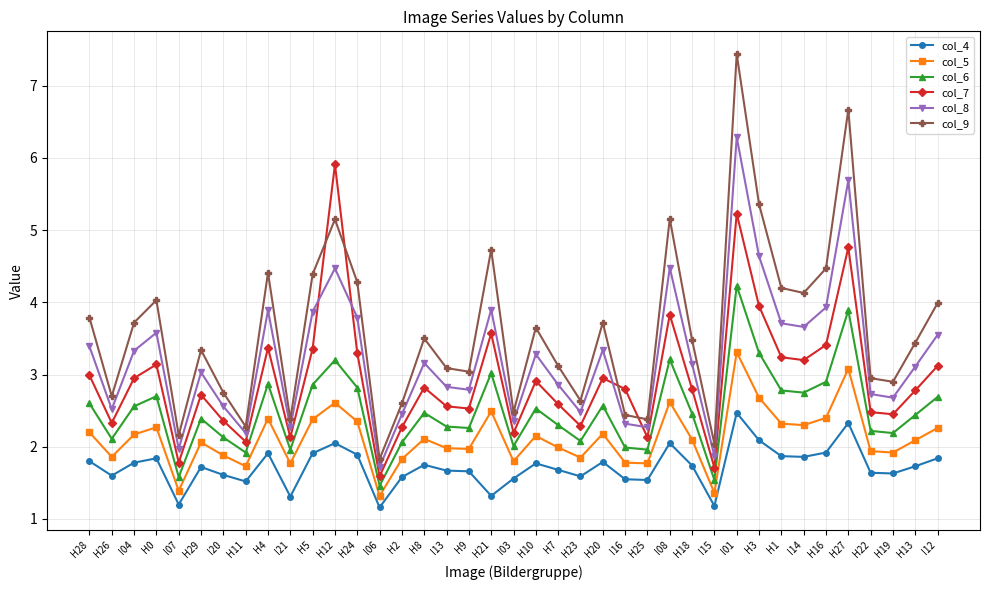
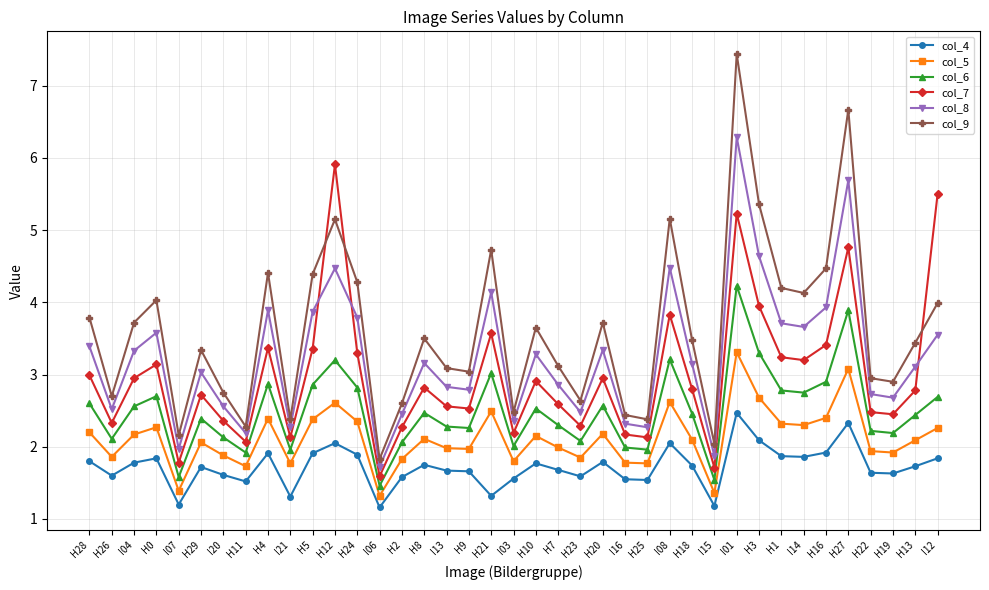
  {
    "col_7": {
      "H28": 3.0,
      "H26": 2.3,
      "I04": 3.0,
      "H0": 3.1,
      "I07": 1.8,
      "H29": 2.7,
      "I20": 2.4,
      "H11": 2.1,
      "H4": 3.4,
      "I21": 2.1,
      "H5": 3.4,
      "H12": 5.9,
      "H24": 3.3,
      "I06": 1.6,
      "H2": 2.3,
      "H8": 2.8,
      "I13": 2.6,
      "H9": 2.5,
      "H21": 3.6,
      "I03": 2.2,
      "H10": 2.9,
      "H7": 2.6,
      "H23": 2.3,
      "H20": 3.0,
-     "I16": 2.8,
+     "I16": 2.2,
      "H25": 2.1,
      "I08": 3.8,
      "H18": 2.8,
      "I15": 1.7,
      "I01": 5.2,
      "H3": 4.0,
      "H1": 3.2,
      "I14": 3.2,
      "H16": 3.4,
      "H27": 4.8,
      "H22": 2.5,
      "H19": 2.5,
      "H13": 2.8,
-     "I12": 3.1
+     "I12": 5.5
    },
    "col_8": {
      "H28": 3.4,
      "H26": 2.5,
      "I04": 3.3,
      "H0": 3.6,
      "I07": 2.0,
      "H29": 3.0,
      "I20": 2.6,
      "H11": 2.2,
      "H4": 3.9,
      "I21": 2.3,
      "H5": 3.9,
      "H12": 4.5,
      "H24": 3.8,
      "I06": 1.7,
      "H2": 2.5,
      "H8": 3.2,
      "I13": 2.8,
      "H9": 2.8,
-     "H21": 3.9,
+     "H21": 4.1,
      "I03": 2.4,
      "H10": 3.3,
      "H7": 2.9,
      "H23": 2.5,
      "H20": 3.3,
      "I16": 2.3,
      "H25": 2.3,
      "I08": 4.5,
      "H18": 3.2,
      "I15": 1.9,
      "I01": 6.3,
      "H3": 4.6,
      "H1": 3.7,
      "I14": 3.7,
      "H16": 3.9,
      "H27": 5.7,
      "H22": 2.7,
      "H19": 2.7,
      "H13": 3.1,
      "I12": 3.6
    }
  }
